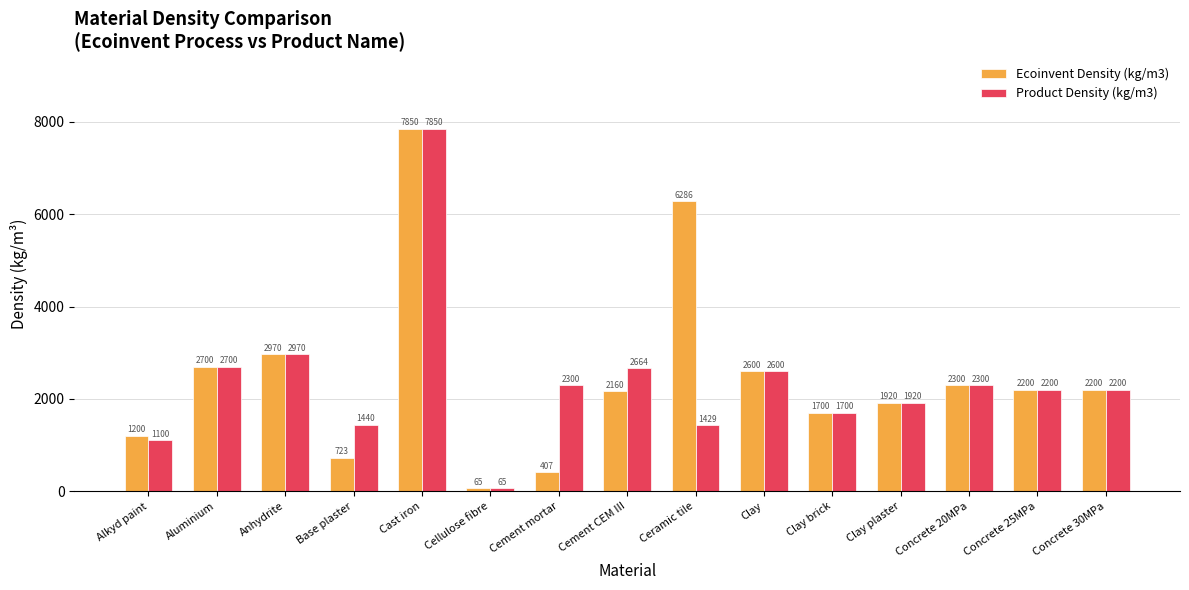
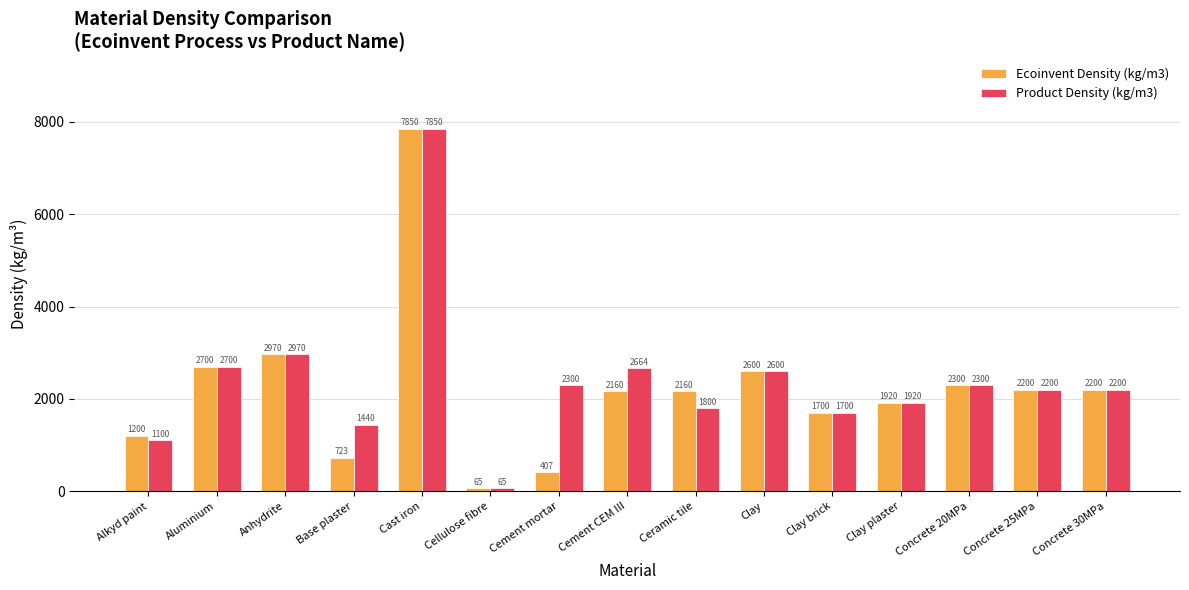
  {
    "Ecoinvent Density (kg/m3)": {
      "Alkyd paint": 1200,
      "Aluminium": 2700,
      "Anhydrite": 2970,
      "Base plaster": 723,
      "Cast iron": 7850,
      "Cellulose fibre": 65,
      "Cement mortar": 407,
      "Cement CEM III": 2160,
-     "Ceramic tile": 6286,
+     "Ceramic tile": 2160,
      "Clay": 2600,
      "Clay brick": 1700,
      "Clay plaster": 1920,
      "Concrete 20MPa": 2300,
      "Concrete 25MPa": 2200,
      "Concrete 30MPa": 2200
    },
    "Product Density (kg/m3)": {
      "Alkyd paint": 1100,
      "Aluminium": 2700,
      "Anhydrite": 2970,
      "Base plaster": 1440,
      "Cast iron": 7850,
      "Cellulose fibre": 65,
      "Cement mortar": 2300,
      "Cement CEM III": 2664,
-     "Ceramic tile": 1429,
+     "Ceramic tile": 1800,
      "Clay": 2600,
      "Clay brick": 1700,
      "Clay plaster": 1920,
      "Concrete 20MPa": 2300,
      "Concrete 25MPa": 2200,
      "Concrete 30MPa": 2200
    }
  }
